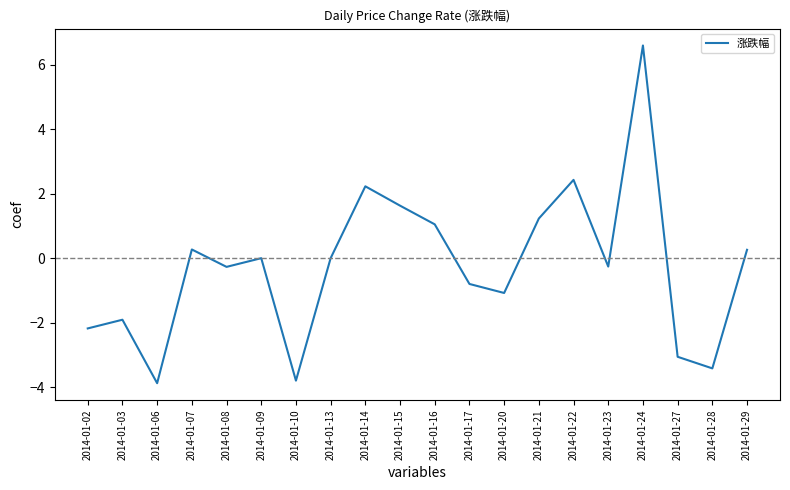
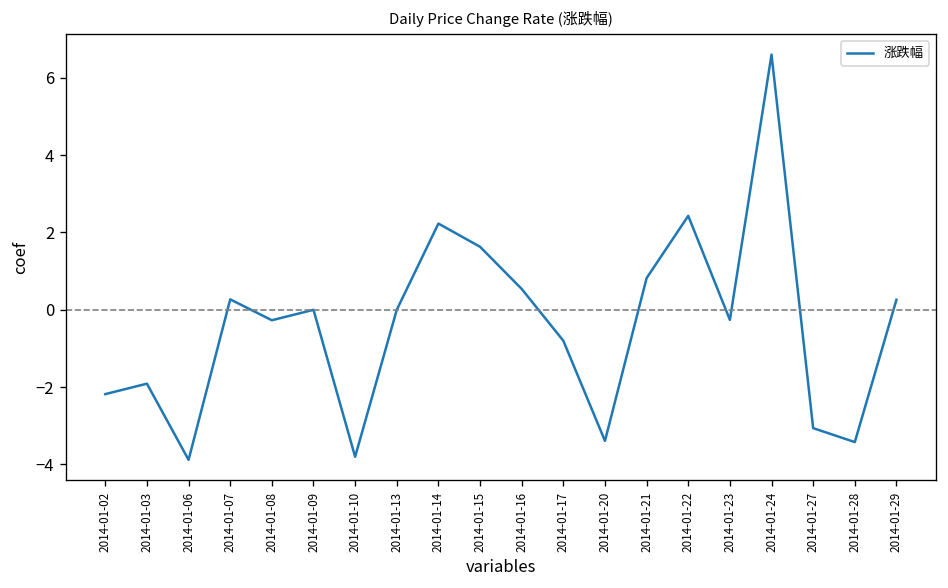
  {
    "2014-01-02": -2.2,
    "2014-01-03": -1.9,
    "2014-01-06": -3.9,
    "2014-01-07": 0.3,
    "2014-01-08": -0.3,
    "2014-01-09": 0.0,
    "2014-01-10": -3.8,
    "2014-01-13": 0.0,
    "2014-01-14": 2.2,
    "2014-01-15": 1.6,
-   "2014-01-16": 1.1,
+   "2014-01-16": 0.5,
    "2014-01-17": -0.8,
-   "2014-01-20": -1.1,
-   "2014-01-21": 1.2,
+   "2014-01-20": -3.4,
+   "2014-01-21": 0.8,
    "2014-01-22": 2.4,
    "2014-01-23": -0.3,
    "2014-01-24": 6.6,
    "2014-01-27": -3.1,
    "2014-01-28": -3.4,
    "2014-01-29": 0.3
  }
